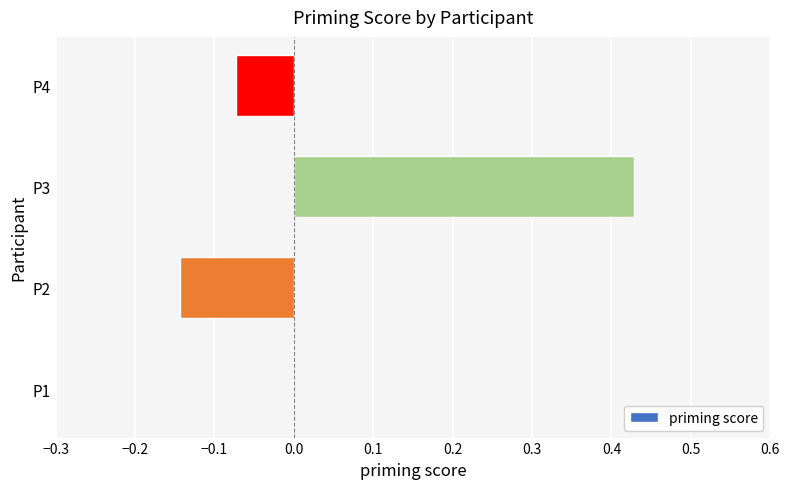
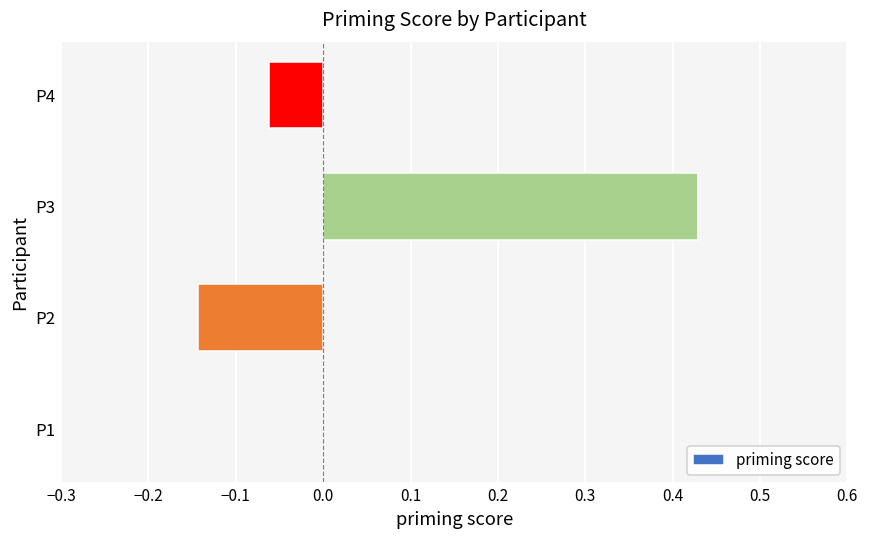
  {
-   "P4": -0.07,
+   "P4": -0.06,
    "P3": 0.43,
    "P2": -0.14,
    "P1": 0.00
  }
